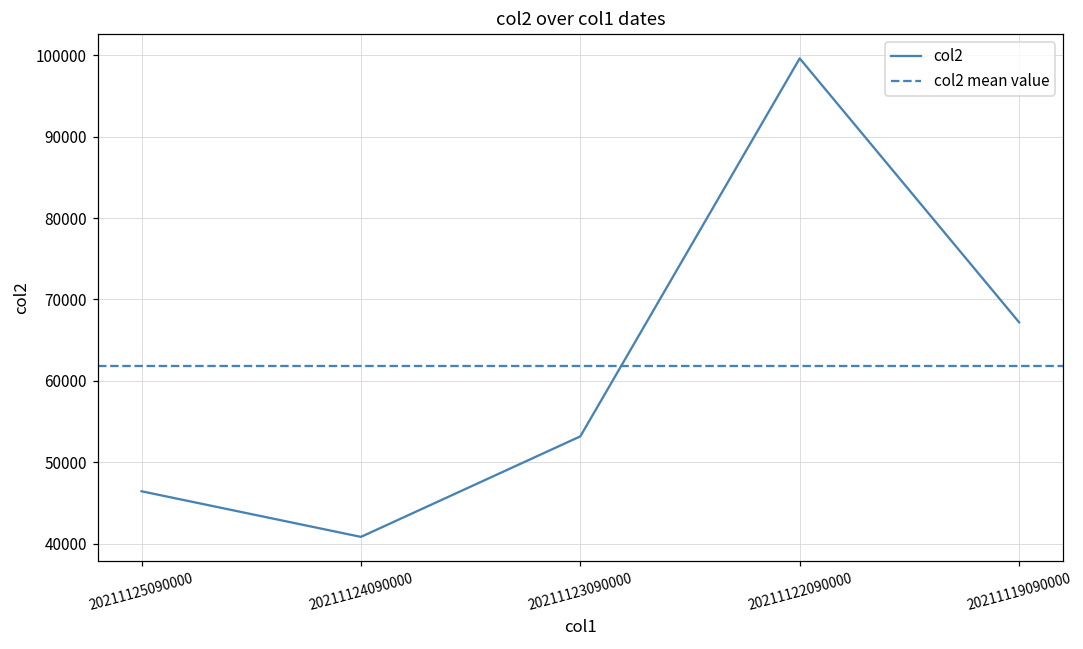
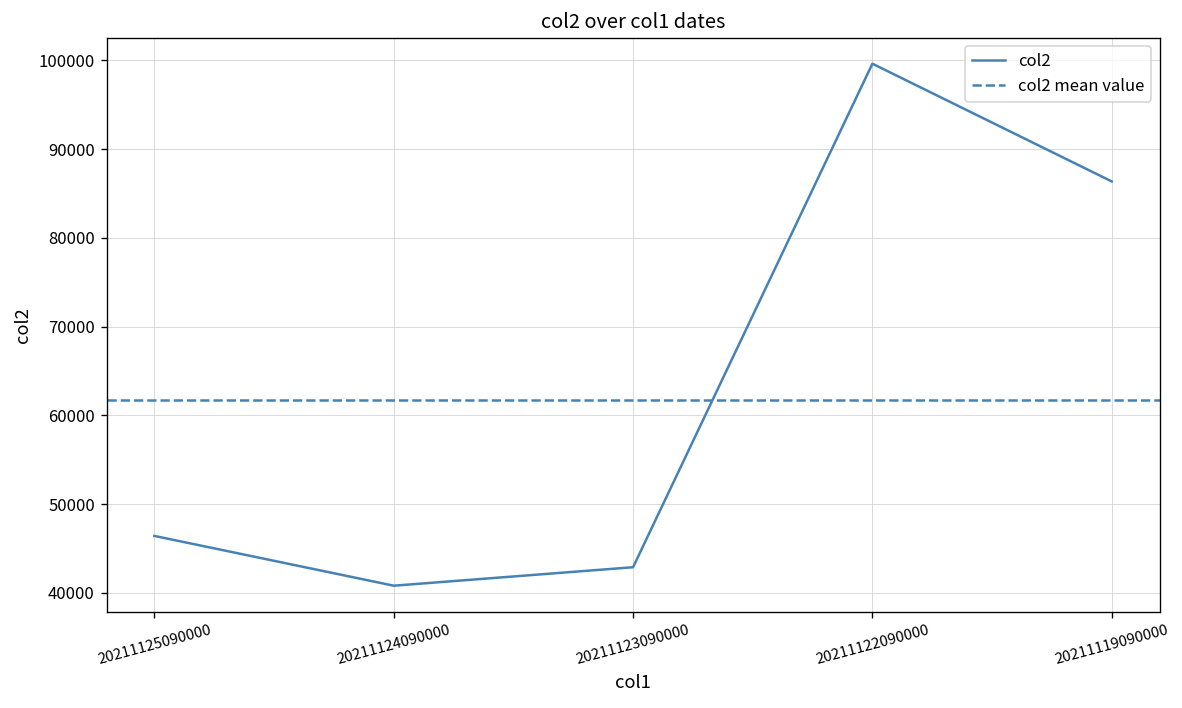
  {
    "20211125090000": 46000,
    "20211124090000": 41000,
-   "20211123090000": 53000,
+   "20211123090000": 43000,
    "20211122090000": 100000,
-   "20211119090000": 67000
+   "20211119090000": 86000
  }
